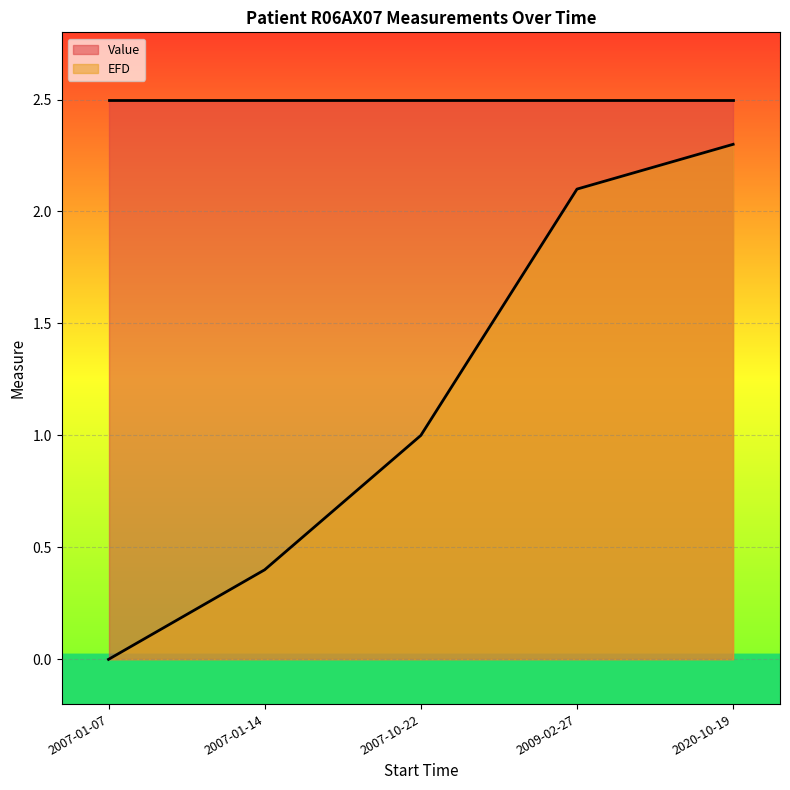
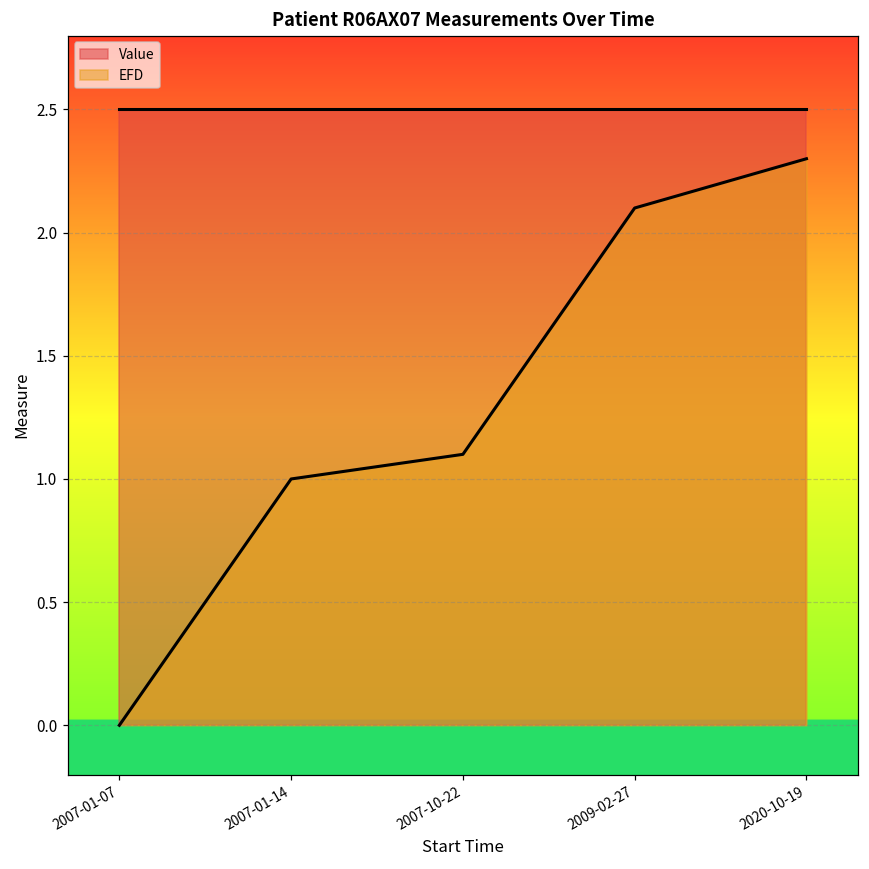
  {
    "Value": {
      "2007-01-07": 2.5,
      "2007-01-14": 2.5,
      "2007-10-22": 2.5,
      "2009-02-27": 2.5,
      "2020-10-19": 2.5
    },
    "EFD": {
      "2007-01-07": 0.0,
-     "2007-01-14": 0.4,
-     "2007-10-22": 1.0,
+     "2007-01-14": 1.0,
+     "2007-10-22": 1.1,
      "2009-02-27": 2.1,
      "2020-10-19": 2.3
    }
  }
